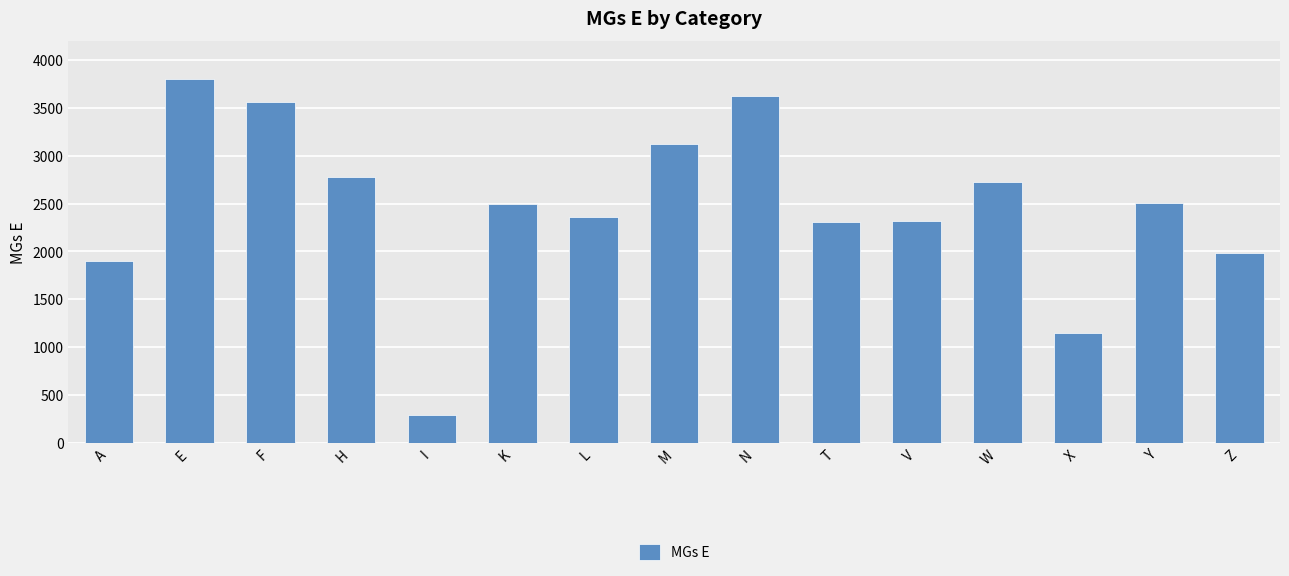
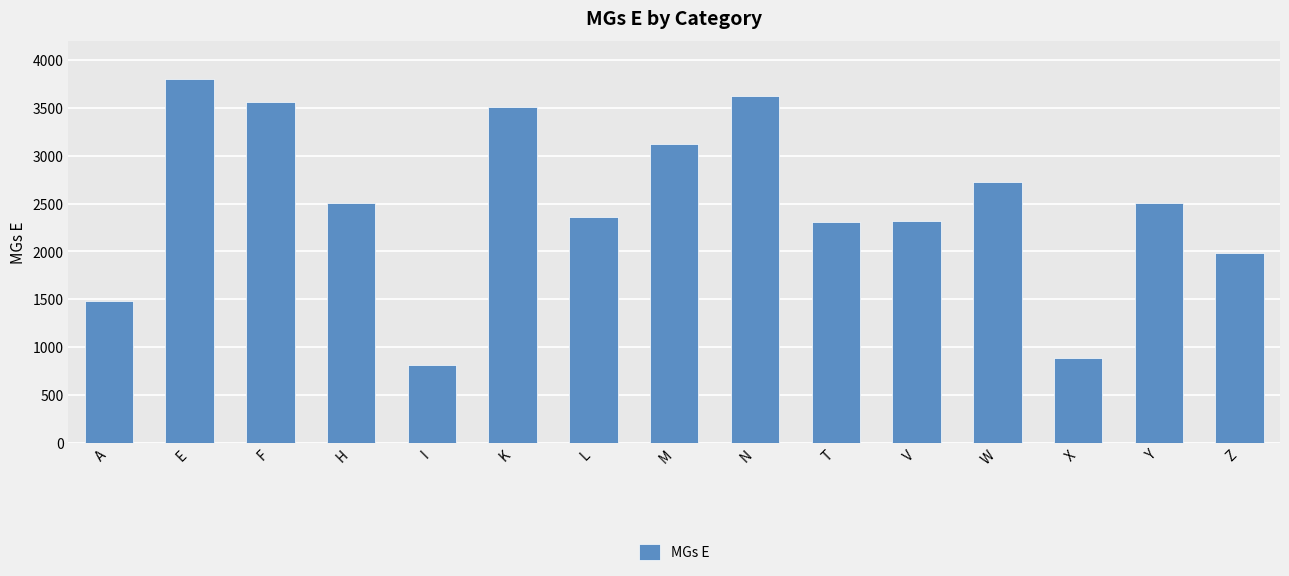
  {
-   "A": 1900,
+   "A": 1500,
    "E": 3800,
    "F": 3600,
-   "H": 2800,
-   "I": 300,
-   "K": 2500,
+   "H": 2500,
+   "I": 800,
+   "K": 3500,
    "L": 2400,
    "M": 3100,
    "N": 3600,
    "T": 2300,
    "V": 2300,
    "W": 2700,
-   "X": 1100,
+   "X": 900,
    "Y": 2500,
    "Z": 2000
  }
